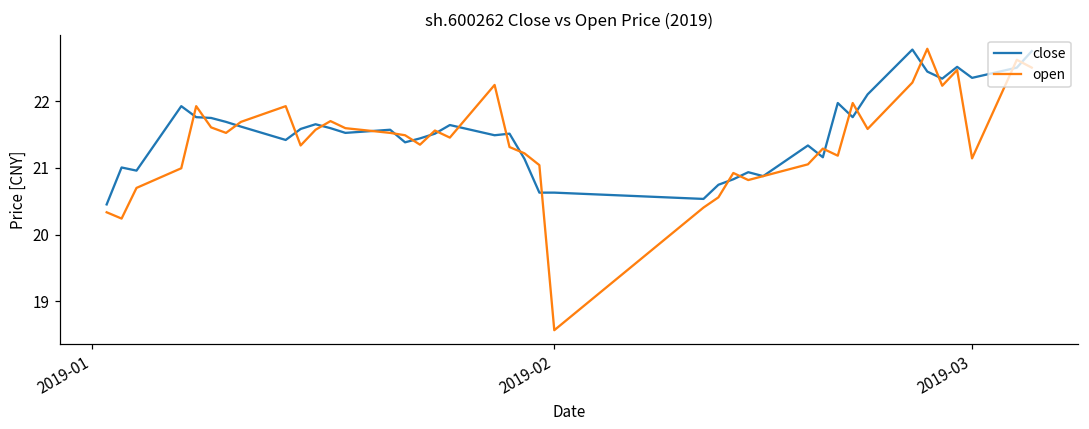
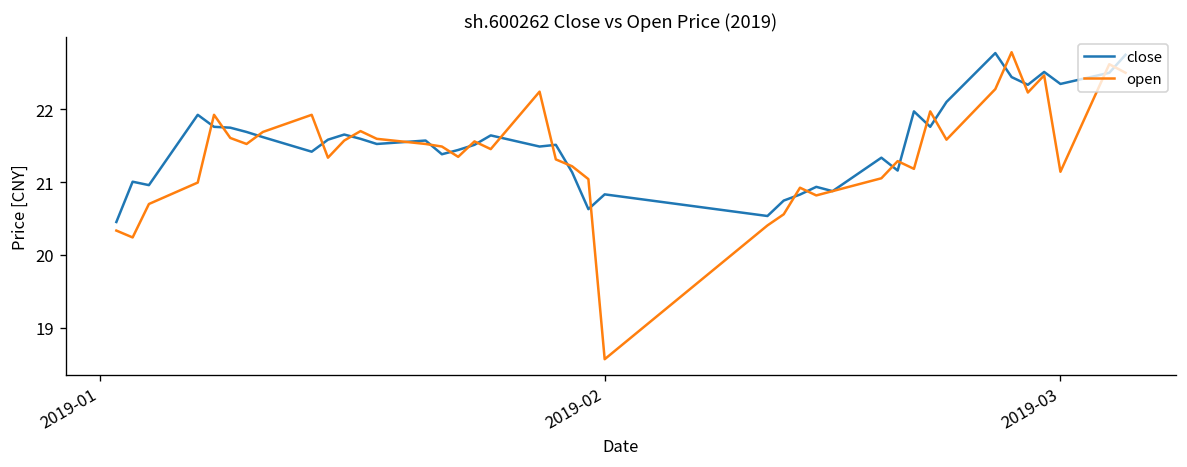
  {
    "close": {
-     "2019-02": 20.6,
+     "2019-02": 20.8,
      "2019-03": 22.4
    },
    "open": {
      "2019-02": 18.6,
      "2019-03": 21.1
    }
  }
